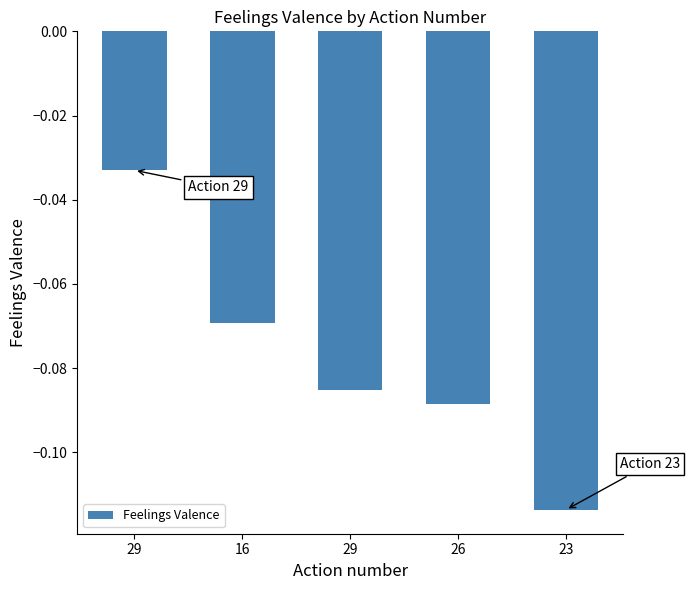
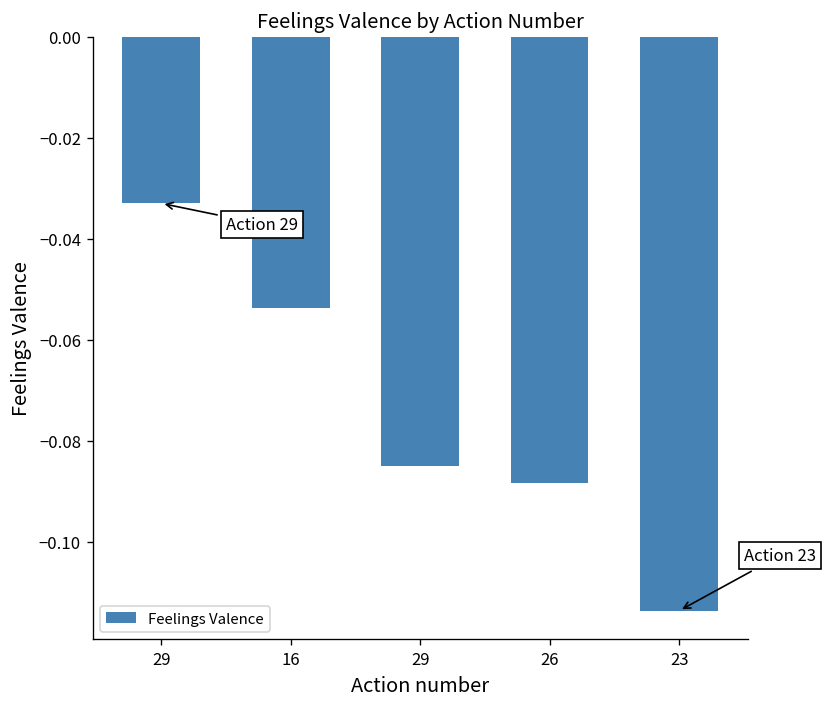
  {
-   "16": -0.069,
+   "16": -0.054,
    "26": -0.088
  }
